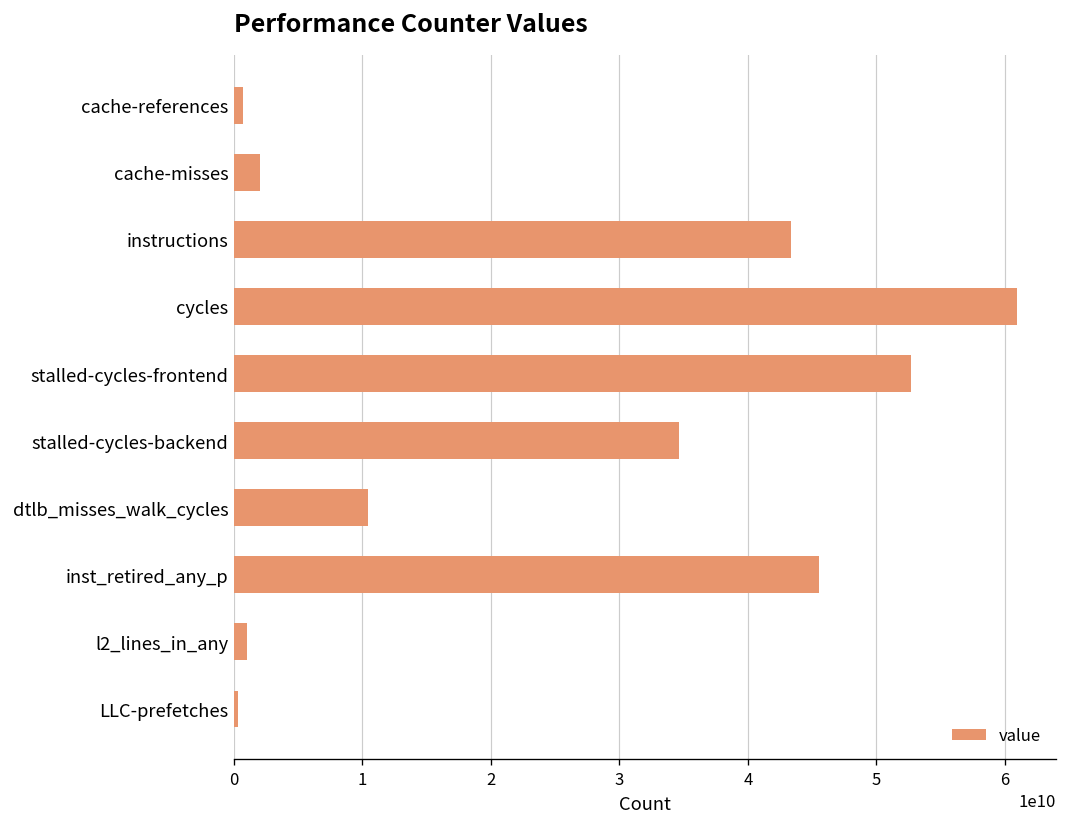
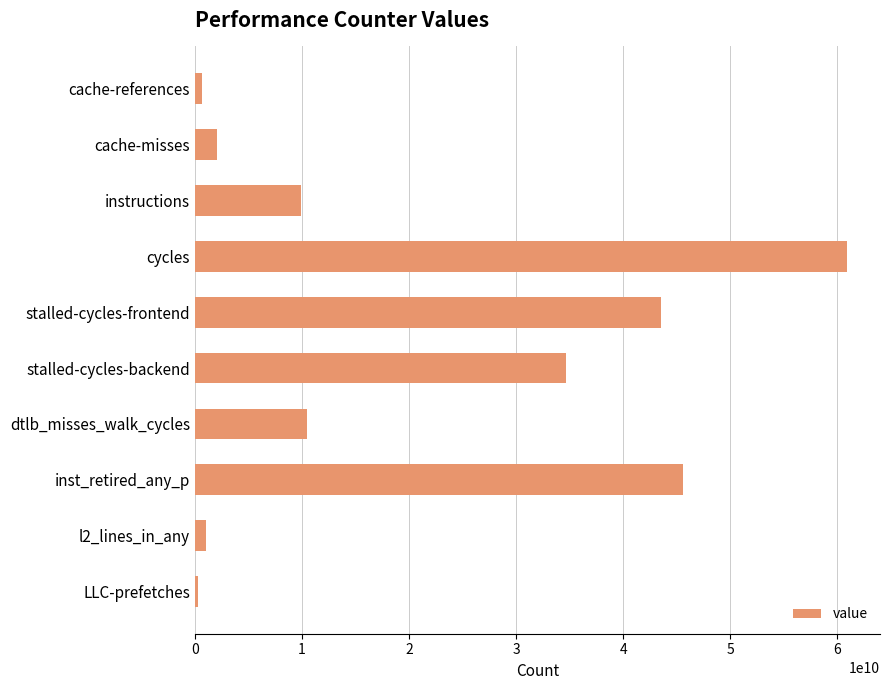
  {
    "cache-references": 700000000,
    "cache-misses": 2000000000,
-   "instructions": 43300000000,
+   "instructions": 9900000000,
    "cycles": 60900000000,
-   "stalled-cycles-frontend": 52700000000,
+   "stalled-cycles-frontend": 43500000000,
    "stalled-cycles-backend": 34700000000,
    "dtlb_misses_walk_cycles": 10400000000,
    "inst_retired_any_p": 45600000000,
    "l2_lines_in_any": 1000000000,
    "LLC-prefetches": 300000000
  }
